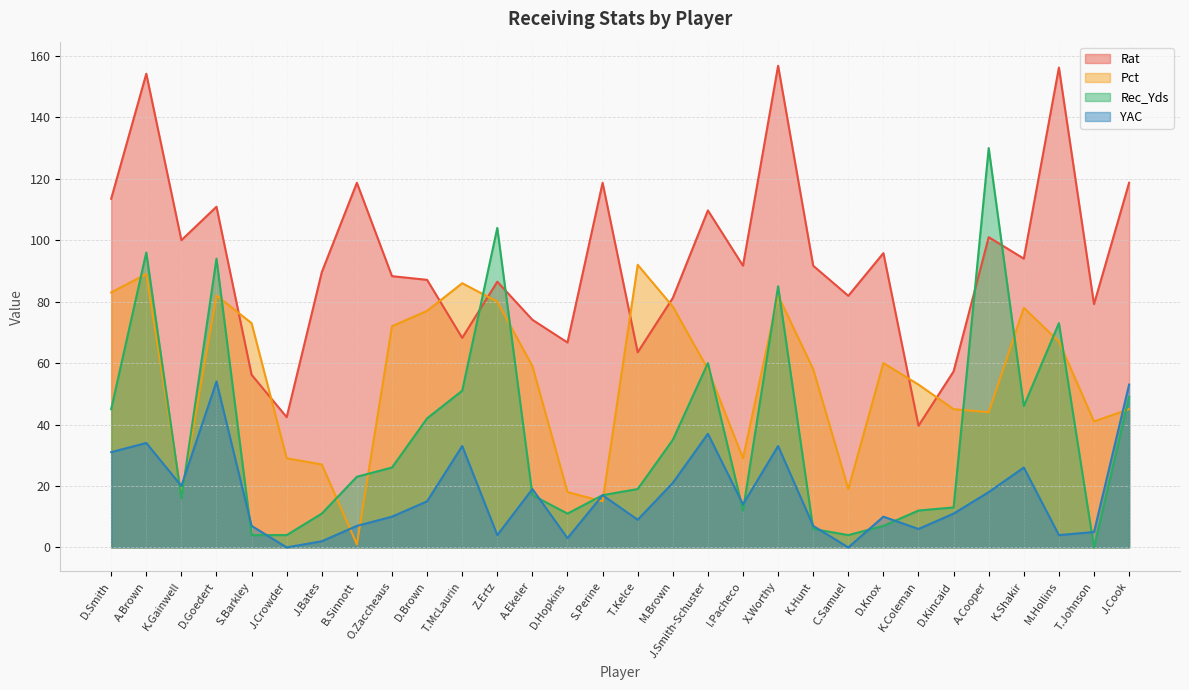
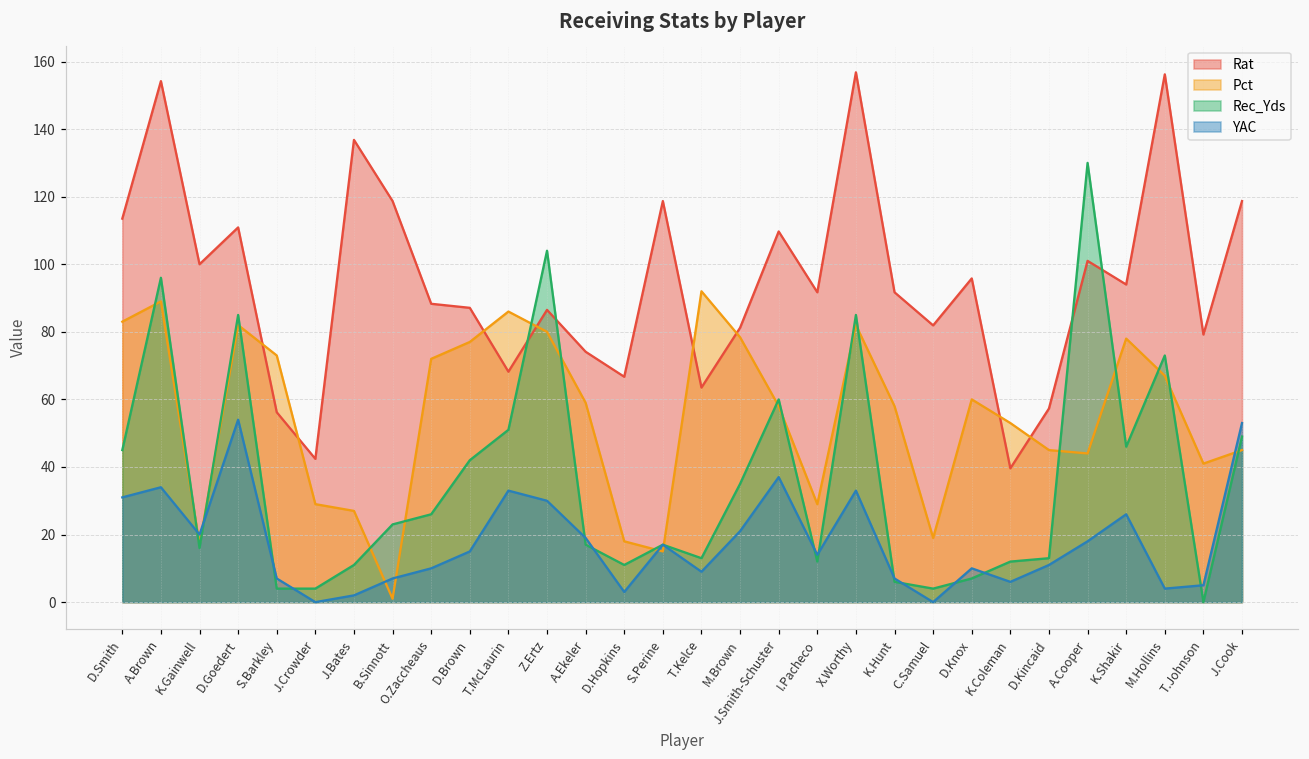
  {
    "Rat": {
      "D.Smith": 114,
      "A.Brown": 154,
      "K.Gainwell": 100,
      "D.Goedert": 111,
      "S.Barkley": 56,
      "J.Crowder": 42,
-     "J.Bates": 90,
+     "J.Bates": 137,
      "B.Sinnott": 119,
      "O.Zaccheaus": 88,
      "D.Brown": 87,
      "T.McLaurin": 68,
      "Z.Ertz": 87,
      "A.Ekeler": 74,
      "D.Hopkins": 67,
      "S.Perine": 119,
      "T.Kelce": 64,
      "M.Brown": 81,
      "J.Smith-Schuster": 110,
      "I.Pacheco": 92,
      "X.Worthy": 157,
      "K.Hunt": 92,
      "C.Samuel": 82,
      "D.Knox": 96,
      "K.Coleman": 40,
      "D.Kincaid": 57,
      "A.Cooper": 101,
      "K.Shakir": 94,
      "M.Hollins": 156,
      "T.Johnson": 79,
      "J.Cook": 119
    },
    "Pct": {
      "D.Smith": 83,
      "A.Brown": 89,
      "K.Gainwell": 17,
      "D.Goedert": 82,
      "S.Barkley": 73,
      "J.Crowder": 29,
      "J.Bates": 27,
      "B.Sinnott": 1,
      "O.Zaccheaus": 72,
      "D.Brown": 77,
      "T.McLaurin": 86,
      "Z.Ertz": 80,
      "A.Ekeler": 59,
      "D.Hopkins": 18,
      "S.Perine": 15,
      "T.Kelce": 92,
      "M.Brown": 78,
      "J.Smith-Schuster": 58,
      "I.Pacheco": 29,
      "X.Worthy": 82,
      "K.Hunt": 58,
      "C.Samuel": 19,
      "D.Knox": 60,
      "K.Coleman": 53,
      "D.Kincaid": 45,
      "A.Cooper": 44,
      "K.Shakir": 78,
      "M.Hollins": 67,
      "T.Johnson": 41,
      "J.Cook": 45
    },
    "Rec_Yds": {
      "D.Smith": 45,
      "A.Brown": 96,
      "K.Gainwell": 16,
-     "D.Goedert": 94,
+     "D.Goedert": 85,
      "S.Barkley": 4,
      "J.Crowder": 4,
      "J.Bates": 11,
      "B.Sinnott": 23,
      "O.Zaccheaus": 26,
      "D.Brown": 42,
      "T.McLaurin": 51,
      "Z.Ertz": 104,
      "A.Ekeler": 17,
      "D.Hopkins": 11,
-     "T.Kelce": 19,
+     "T.Kelce": 13,
      "M.Brown": 35,
      "J.Smith-Schuster": 60,
      "I.Pacheco": 12,
      "X.Worthy": 85,
      "K.Hunt": 6,
      "C.Samuel": 4,
      "D.Knox": 7,
      "K.Coleman": 12,
      "D.Kincaid": 13,
      "A.Cooper": 130,
      "K.Shakir": 46,
      "M.Hollins": 73,
      "T.Johnson": 0,
      "J.Cook": 49
    },
    "YAC": {
      "D.Smith": 31,
      "A.Brown": 34,
      "K.Gainwell": 20,
      "D.Goedert": 54,
      "S.Barkley": 7,
      "J.Crowder": 0,
      "J.Bates": 2,
      "B.Sinnott": 7,
      "O.Zaccheaus": 10,
      "D.Brown": 15,
      "T.McLaurin": 33,
-     "Z.Ertz": 4,
+     "Z.Ertz": 30,
      "A.Ekeler": 19,
      "D.Hopkins": 3,
      "T.Kelce": 9,
      "M.Brown": 21,
      "J.Smith-Schuster": 37,
      "I.Pacheco": 14,
      "X.Worthy": 33,
      "K.Hunt": 7,
      "C.Samuel": 0,
      "D.Knox": 10,
      "K.Coleman": 6,
      "D.Kincaid": 11,
      "A.Cooper": 18,
      "K.Shakir": 26,
      "M.Hollins": 4,
      "T.Johnson": 5,
      "J.Cook": 53
    }
  }
